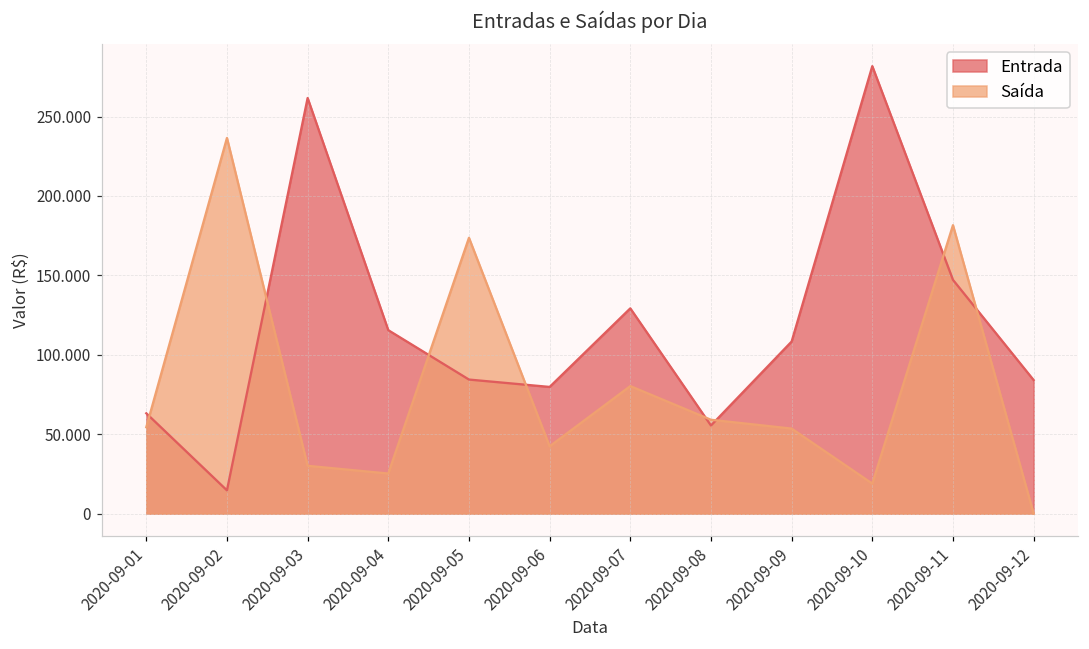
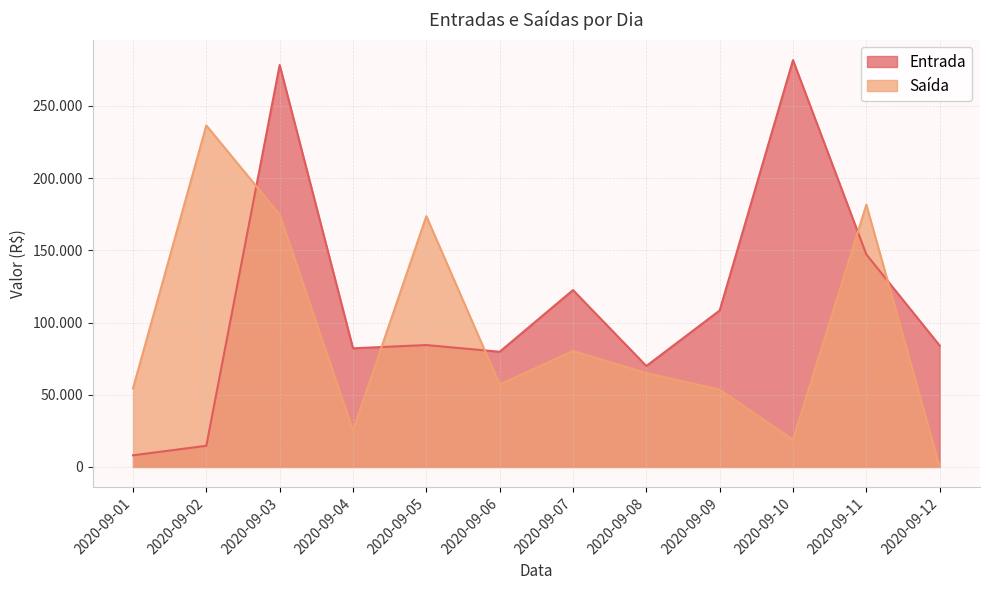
  {
    "Entrada": {
-     "2020-09-01": 63,
+     "2020-09-01": 8,
      "2020-09-02": 15,
-     "2020-09-03": 262,
-     "2020-09-04": 115,
+     "2020-09-03": 278,
+     "2020-09-04": 82,
      "2020-09-05": 84,
      "2020-09-06": 80,
-     "2020-09-07": 129,
-     "2020-09-08": 55,
+     "2020-09-07": 122,
+     "2020-09-08": 70,
      "2020-09-09": 108,
      "2020-09-10": 282,
      "2020-09-11": 147,
      "2020-09-12": 84
    },
    "Saída": {
      "2020-09-01": 54,
      "2020-09-02": 237,
-     "2020-09-03": 30,
+     "2020-09-03": 175,
      "2020-09-04": 25,
      "2020-09-05": 174,
-     "2020-09-06": 42,
+     "2020-09-06": 57,
      "2020-09-07": 80,
-     "2020-09-08": 59,
+     "2020-09-08": 65,
      "2020-09-09": 54,
      "2020-09-10": 19,
      "2020-09-11": 182,
      "2020-09-12": 0
    }
  }
